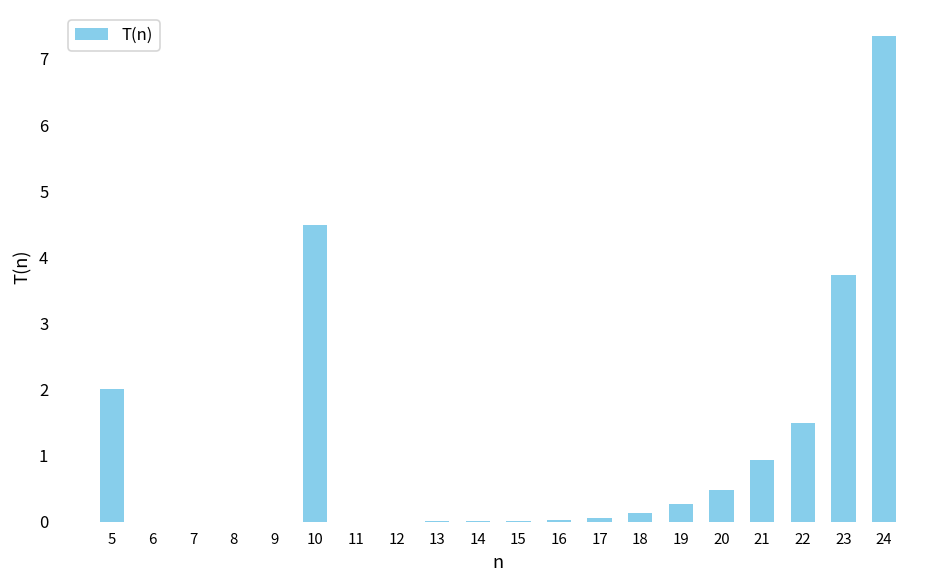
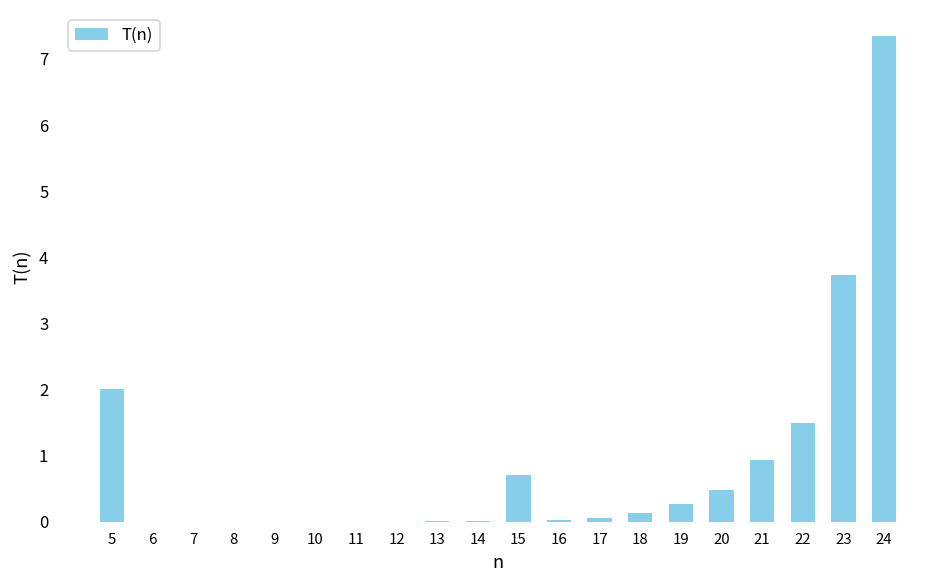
  {
    "5": 2.0,
    "6": 0.0,
    "7": 0.0,
    "9": 0.0,
-   "10": 4.5,
-   "15": 0.0,
+   "10": 0.0,
+   "15": 0.7,
    "17": 0.1,
    "18": 0.1,
    "19": 0.3,
    "20": 0.5,
    "21": 0.9,
    "22": 1.5,
    "23": 3.7,
    "24": 7.3
  }
